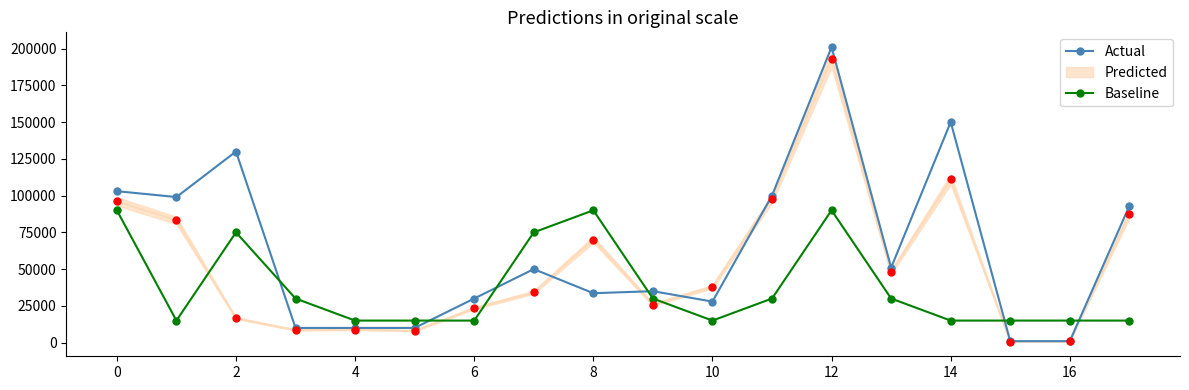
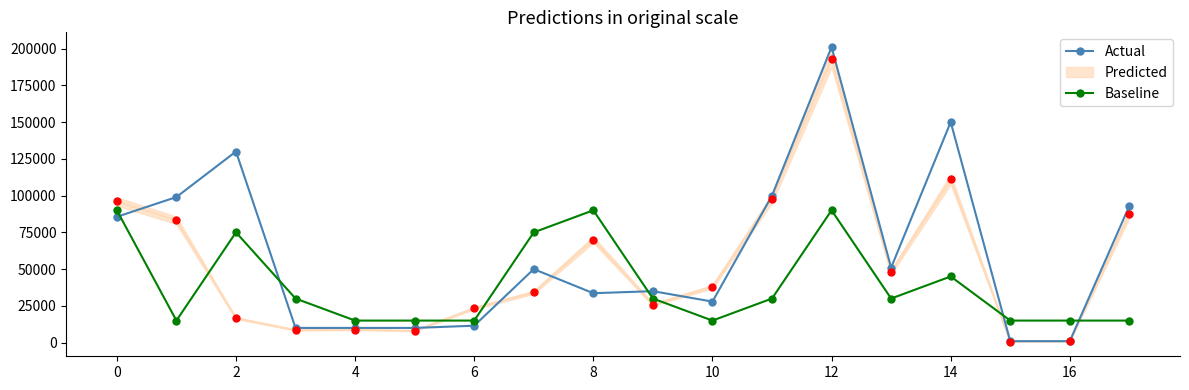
  {
    "Actual": {
-     "0": 103000,
+     "0": 86000,
      "2": 130000,
-     "6": 30000,
+     "6": 12000,
      "8": 34000,
      "10": 28000,
      "12": 201000,
      "14": 150000
    },
    "Baseline": {
      "0": 90000,
      "2": 75000,
      "4": 15000,
      "6": 15000,
      "8": 90000,
      "10": 15000,
      "12": 90000,
-     "14": 15000,
+     "14": 45000,
      "16": 15000
    }
  }
